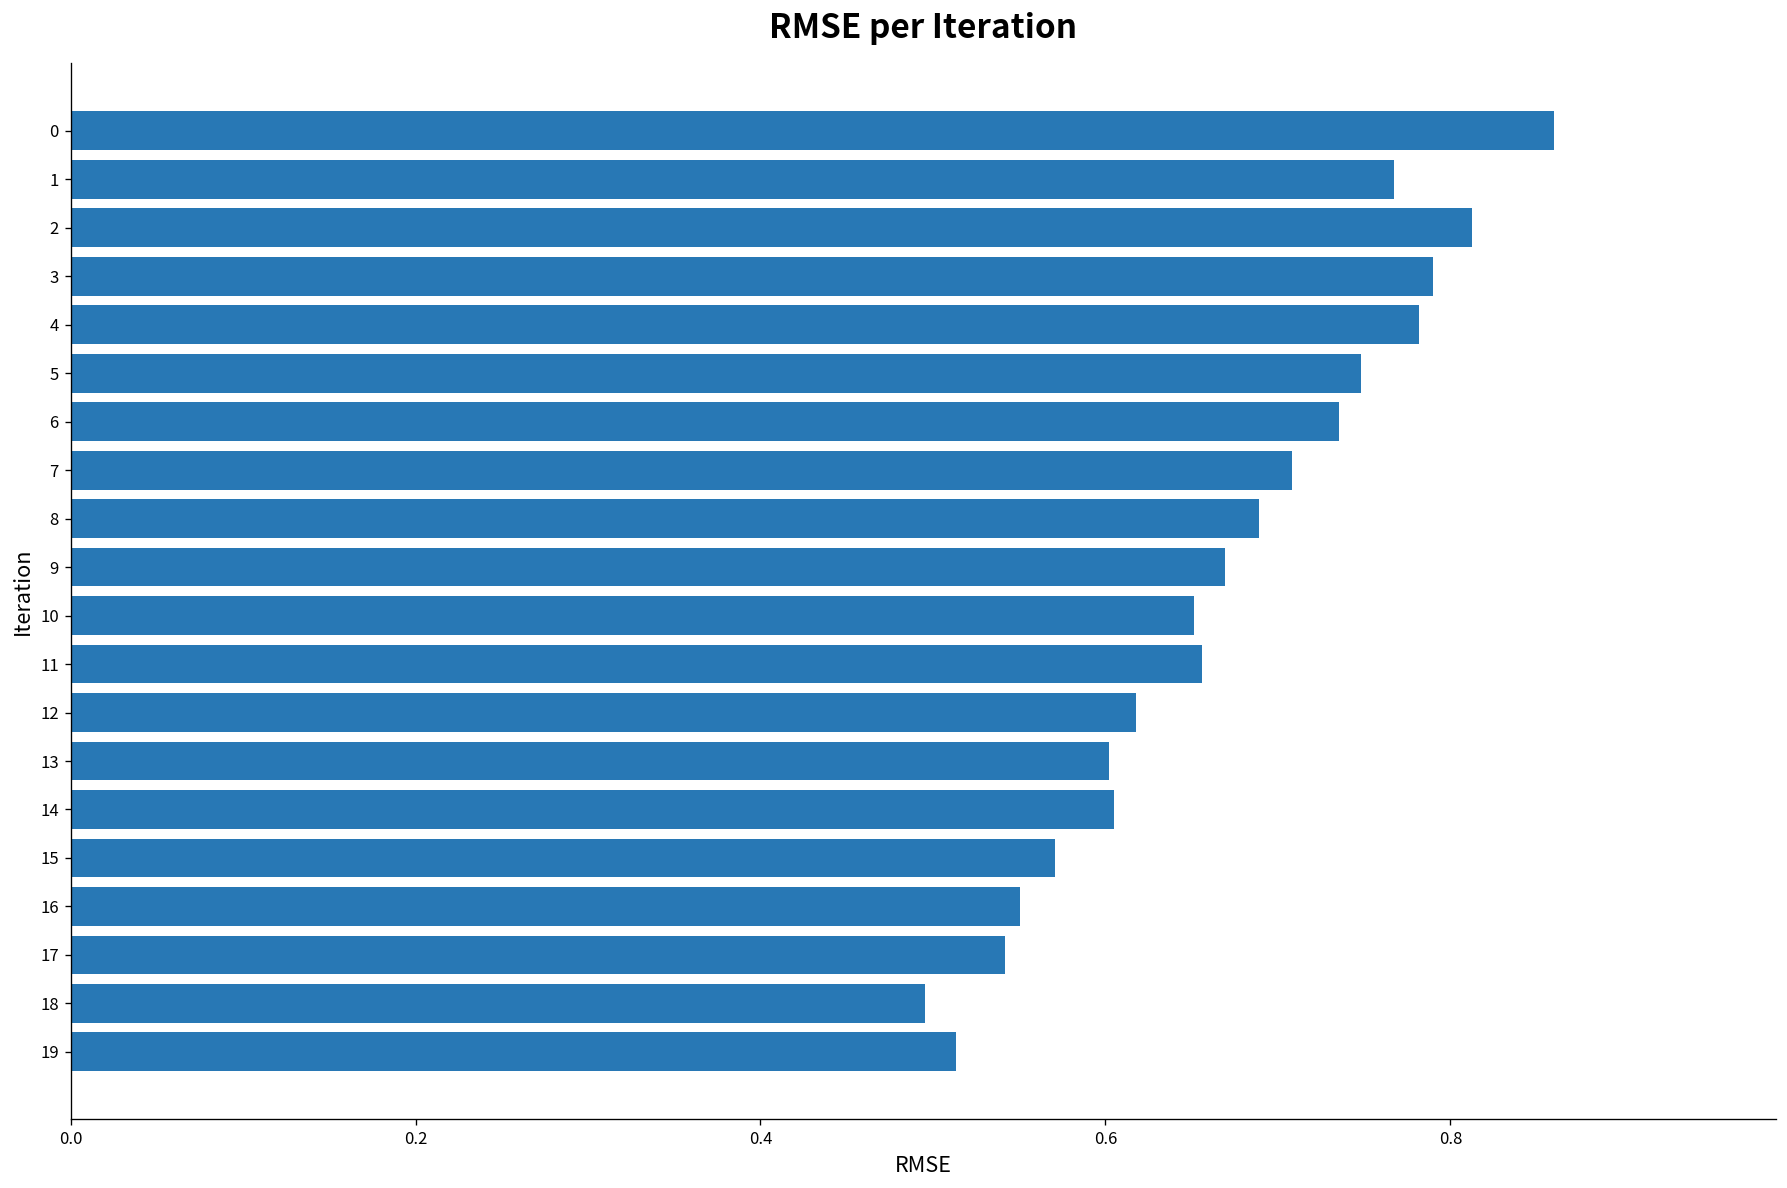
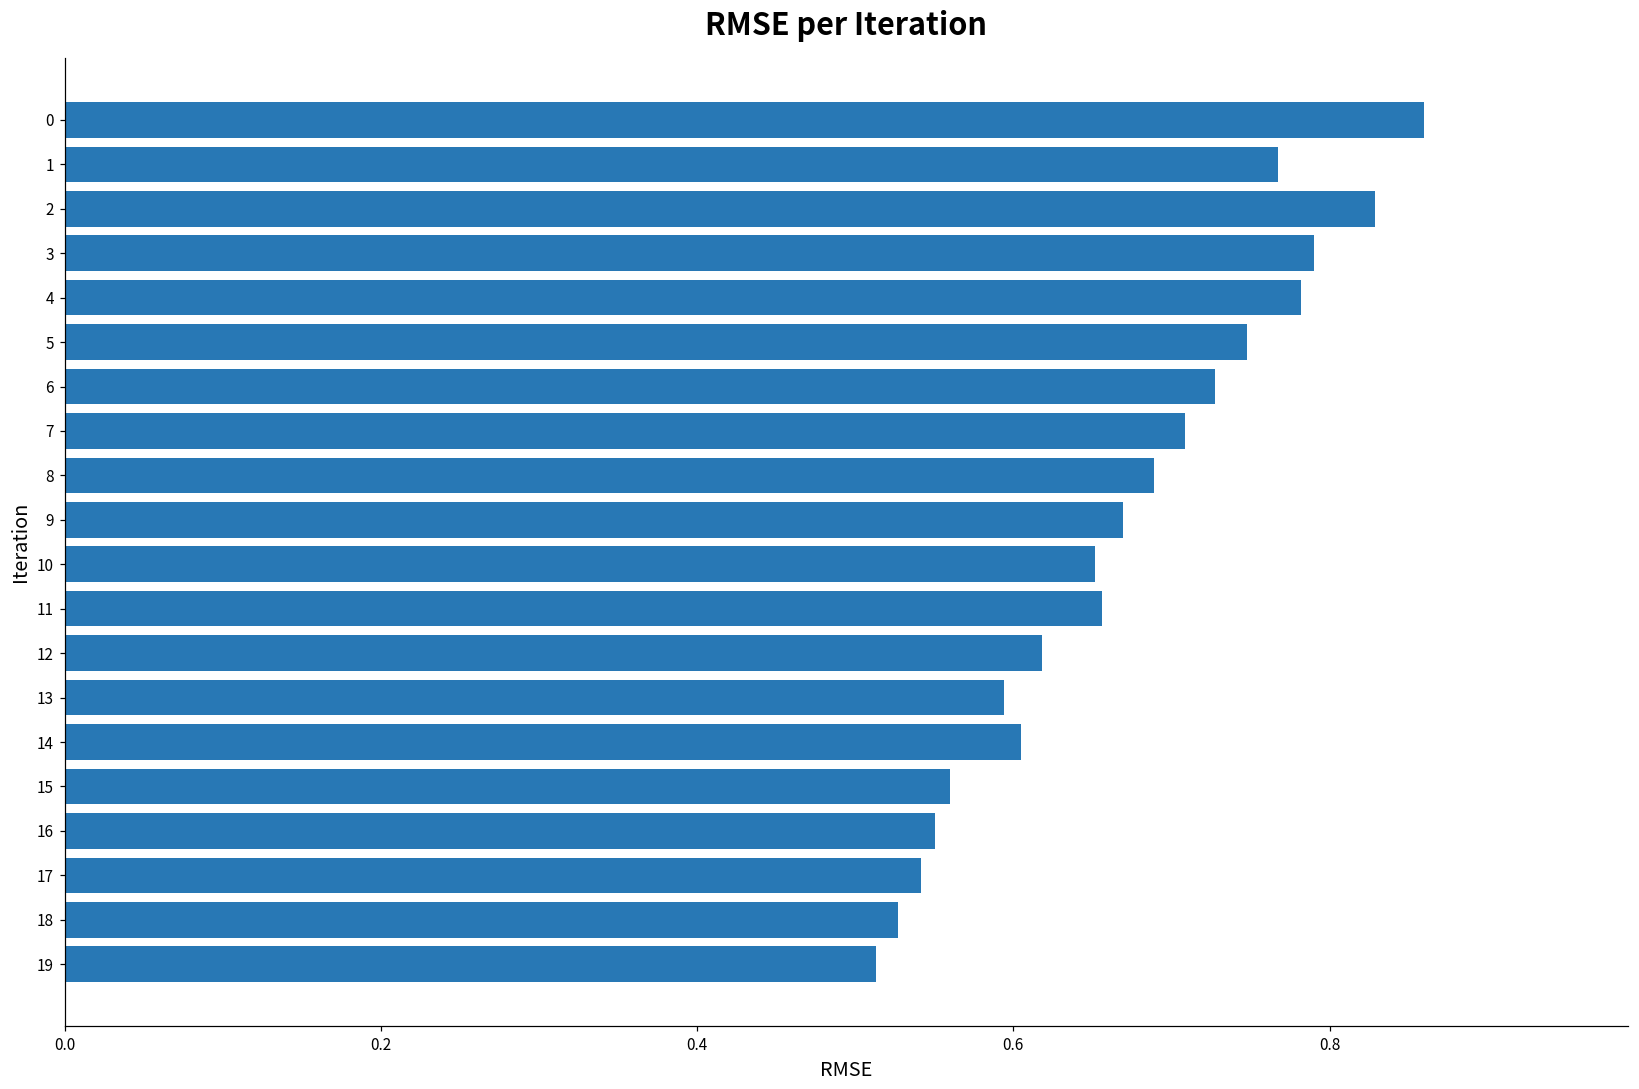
  {
    "0": 0.860,
    "1": 0.767,
-   "2": 0.813,
+   "2": 0.829,
    "3": 0.790,
    "4": 0.782,
    "5": 0.748,
-   "6": 0.736,
+   "6": 0.727,
    "7": 0.708,
    "8": 0.689,
    "9": 0.670,
    "10": 0.651,
    "11": 0.656,
    "12": 0.618,
-   "13": 0.602,
+   "13": 0.594,
    "14": 0.605,
-   "15": 0.571,
+   "15": 0.560,
    "16": 0.550,
    "17": 0.542,
-   "18": 0.495,
+   "18": 0.527,
    "19": 0.513
  }
